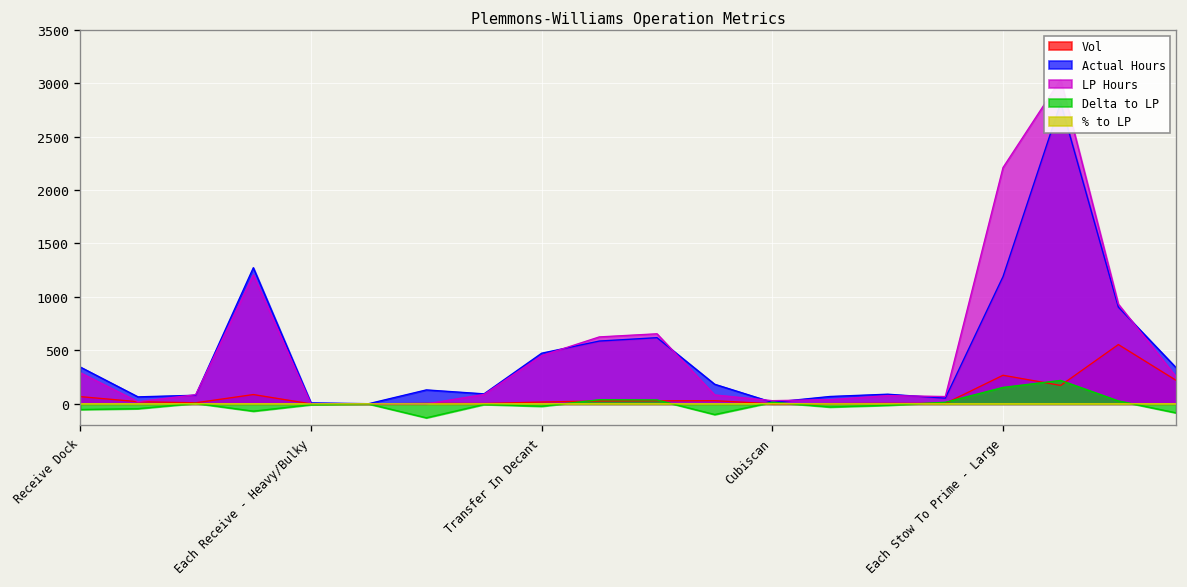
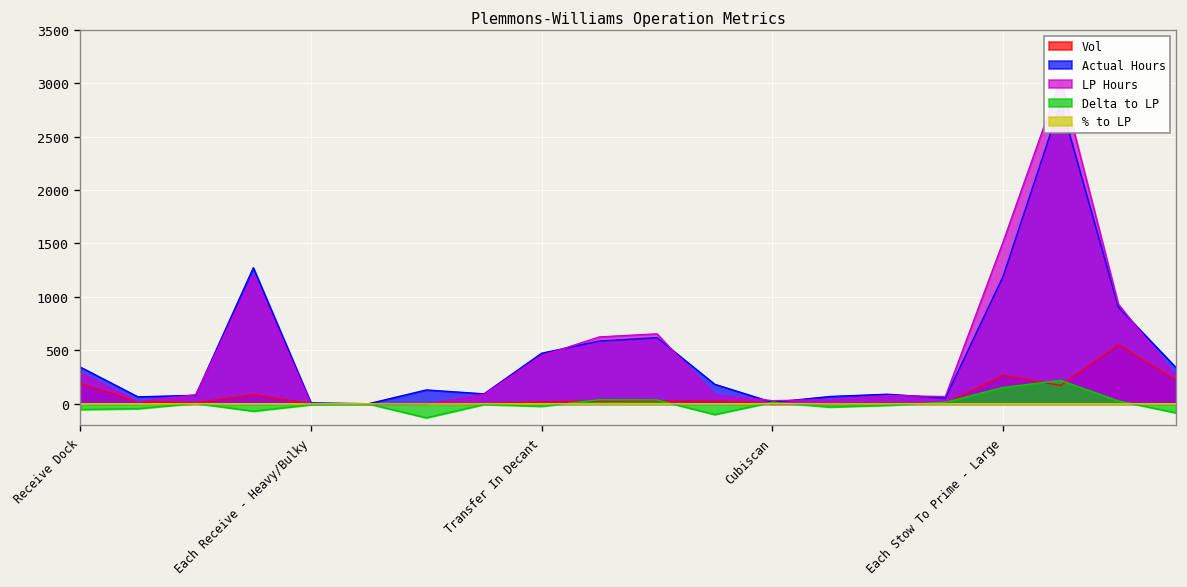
  {
    "Vol": {
-     "Receive Dock": 100,
+     "Receive Dock": 200,
      "Each Stow To Prime - Large": 300
    },
    "Actual Hours": {
      "Receive Dock": 300,
      "Each Stow To Prime - Large": 1200
    },
    "LP Hours": {
      "Receive Dock": 300,
-     "Each Stow To Prime - Large": 2200
+     "Each Stow To Prime - Large": 1500
    },
    "% to LP": {
      "Each Stow To Prime - Large": 0
    }
  }
